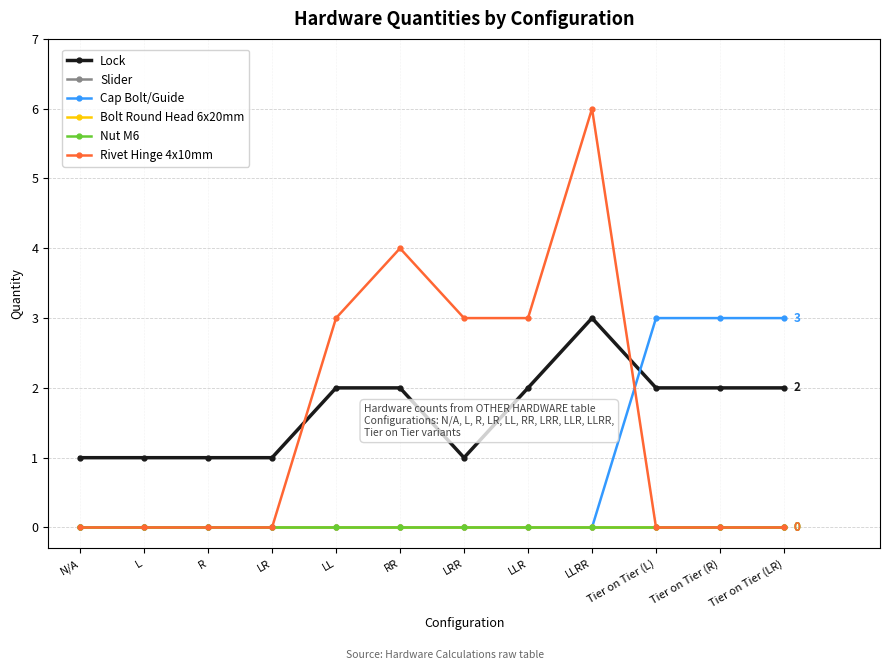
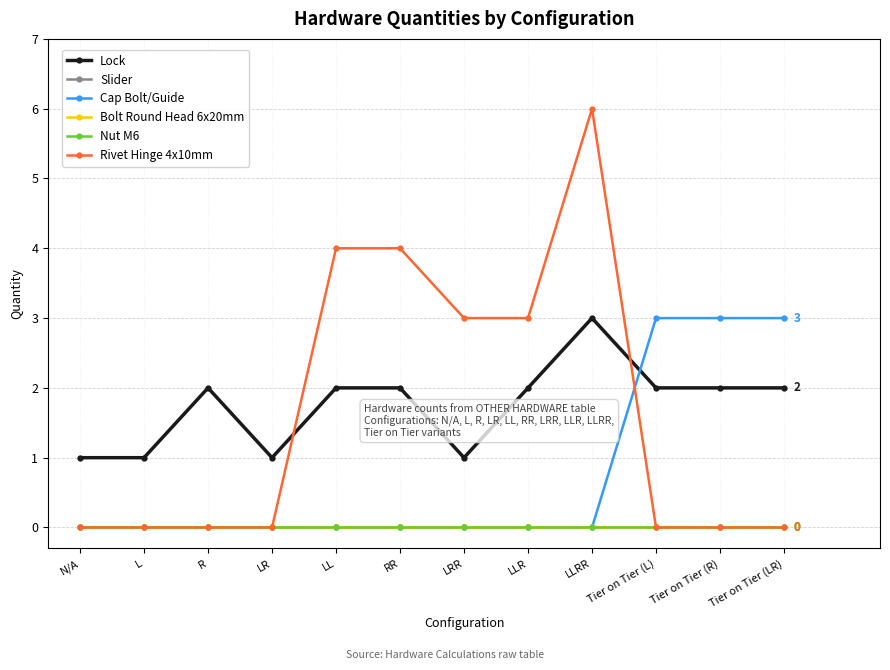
  {
    "Lock": {
      "N/A": 1,
      "L": 1,
-     "R": 1,
+     "R": 2,
      "LR": 1,
      "LL": 2,
      "RR": 2,
      "LRR": 1,
      "LLR": 2,
      "LLRR": 3,
      "Tier on Tier (L)": 2,
      "Tier on Tier (R)": 2
    },
    "Cap Bolt/Guide": {
      "Tier on Tier (LR)": 3
    },
    "Rivet Hinge 4x10mm": {
-     "LL": 3,
+     "LL": 4,
      "RR": 4,
      "LRR": 3,
      "LLR": 3,
      "LLRR": 6
    }
  }
